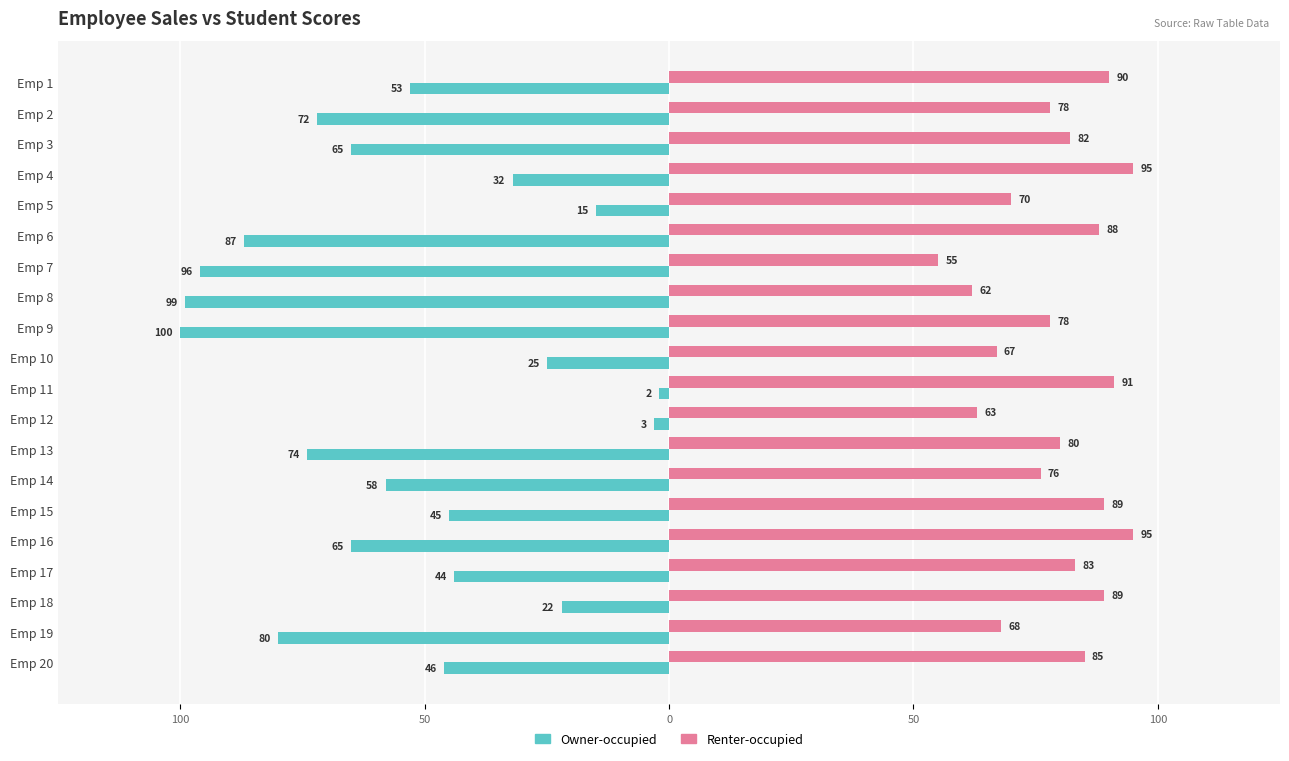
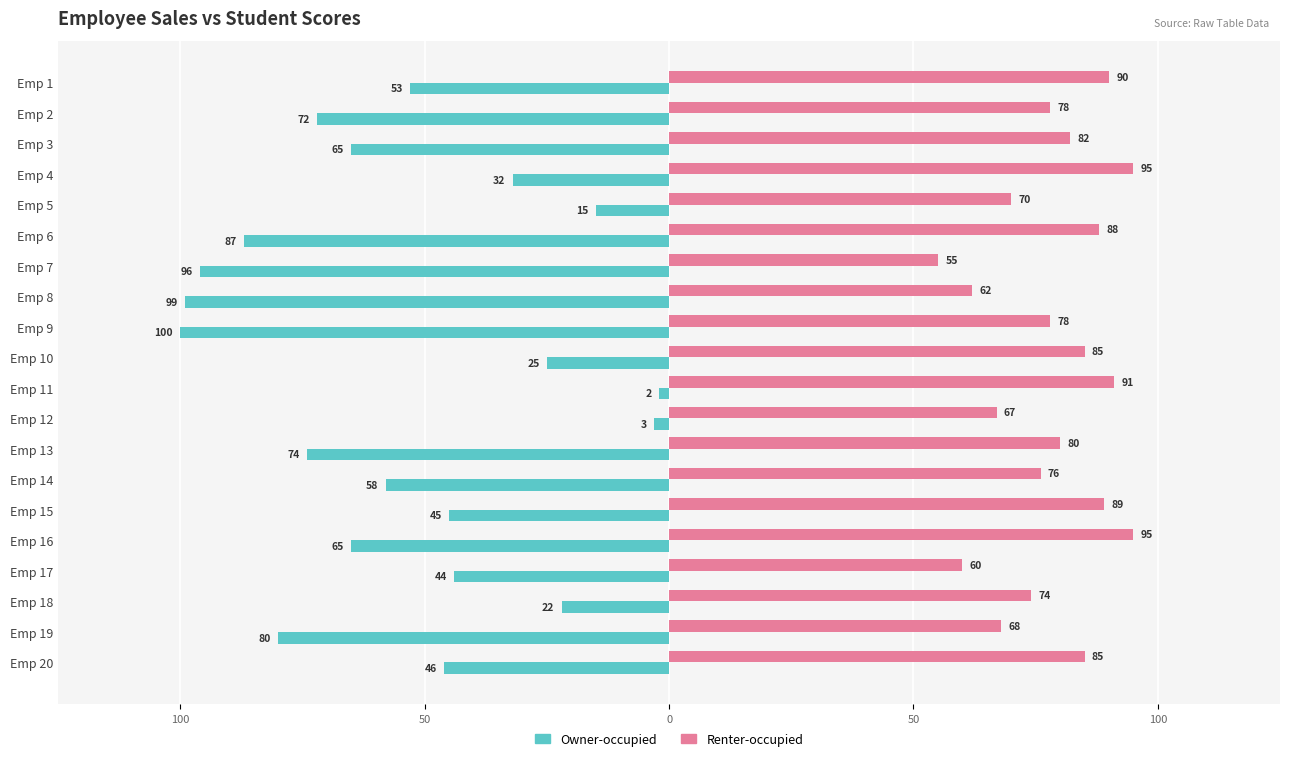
  {
    "Renter-occupied": {
      "Emp 1": 90,
      "Emp 2": 78,
      "Emp 3": 82,
      "Emp 4": 95,
      "Emp 5": 70,
      "Emp 6": 88,
      "Emp 7": 55,
      "Emp 8": 62,
      "Emp 9": 78,
-     "Emp 10": 67,
+     "Emp 10": 85,
      "Emp 11": 91,
-     "Emp 12": 63,
+     "Emp 12": 67,
      "Emp 13": 80,
      "Emp 14": 76,
      "Emp 15": 89,
      "Emp 16": 95,
-     "Emp 17": 83,
-     "Emp 18": 89,
+     "Emp 17": 60,
+     "Emp 18": 74,
      "Emp 19": 68,
      "Emp 20": 85
    }
  }
